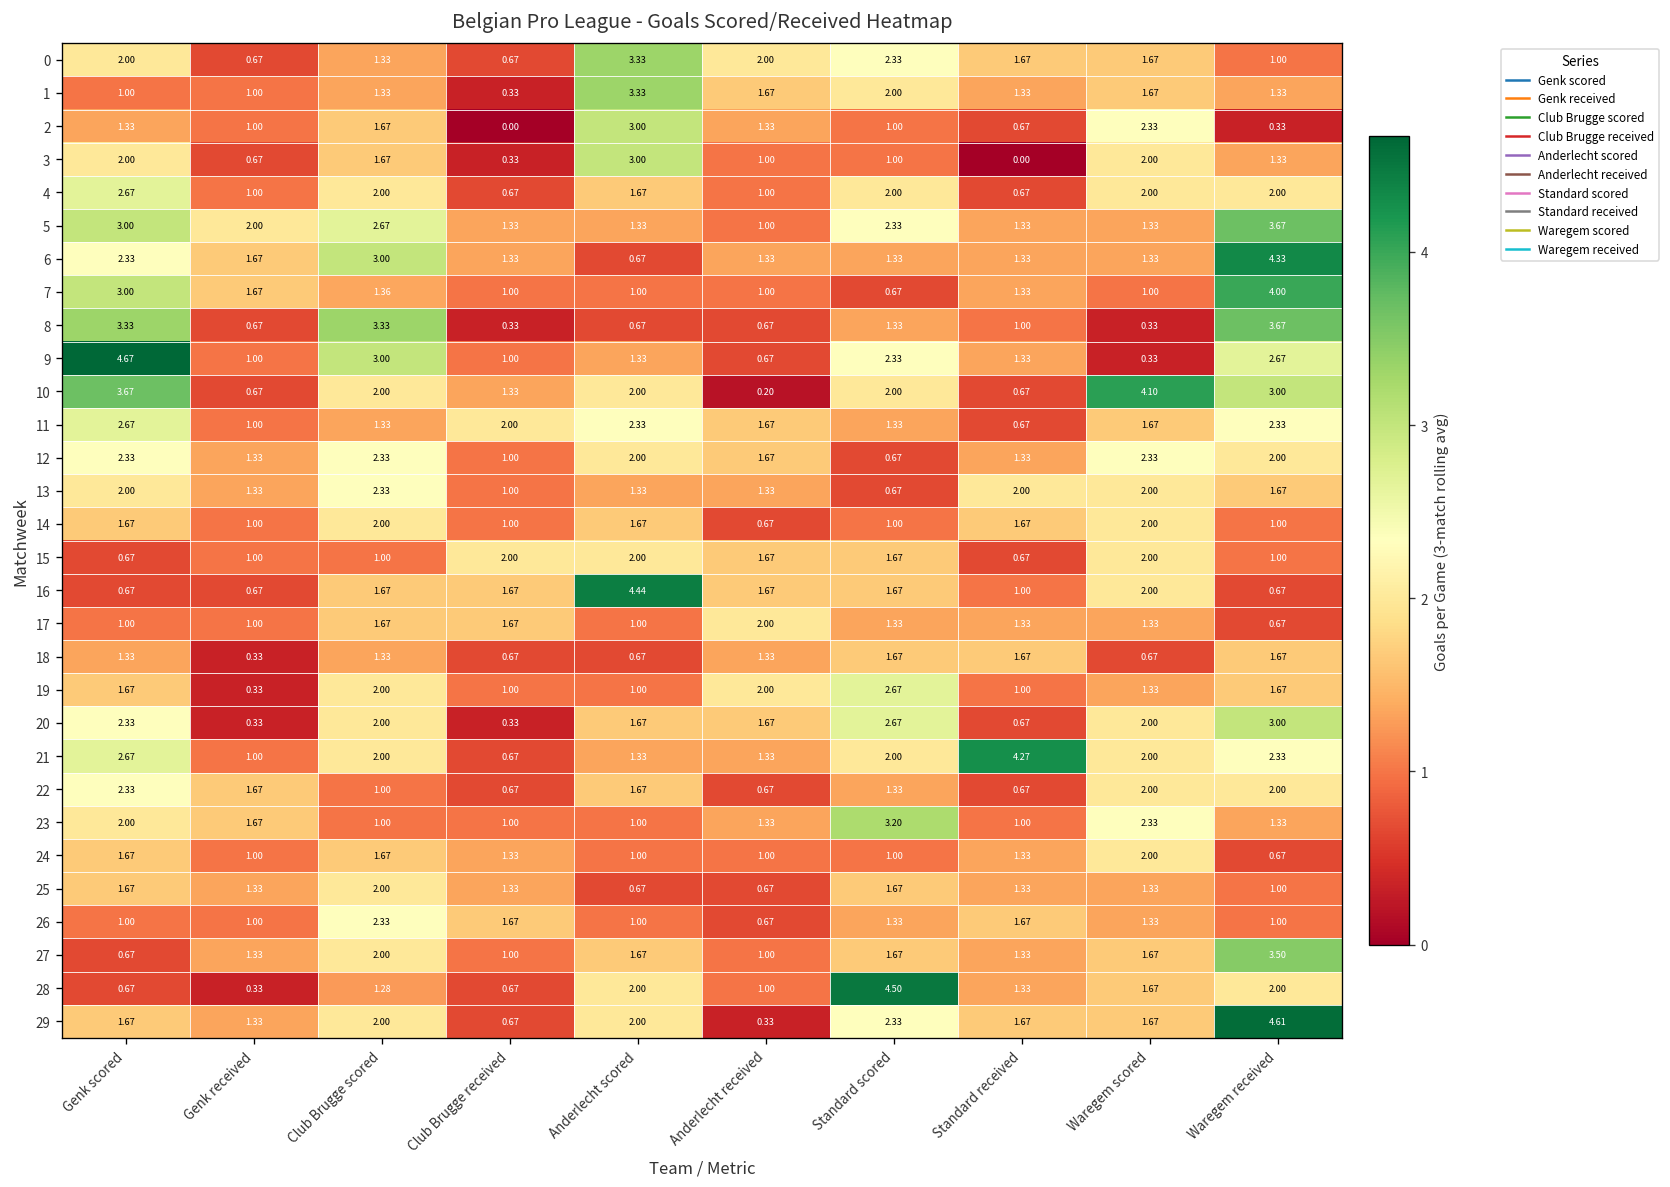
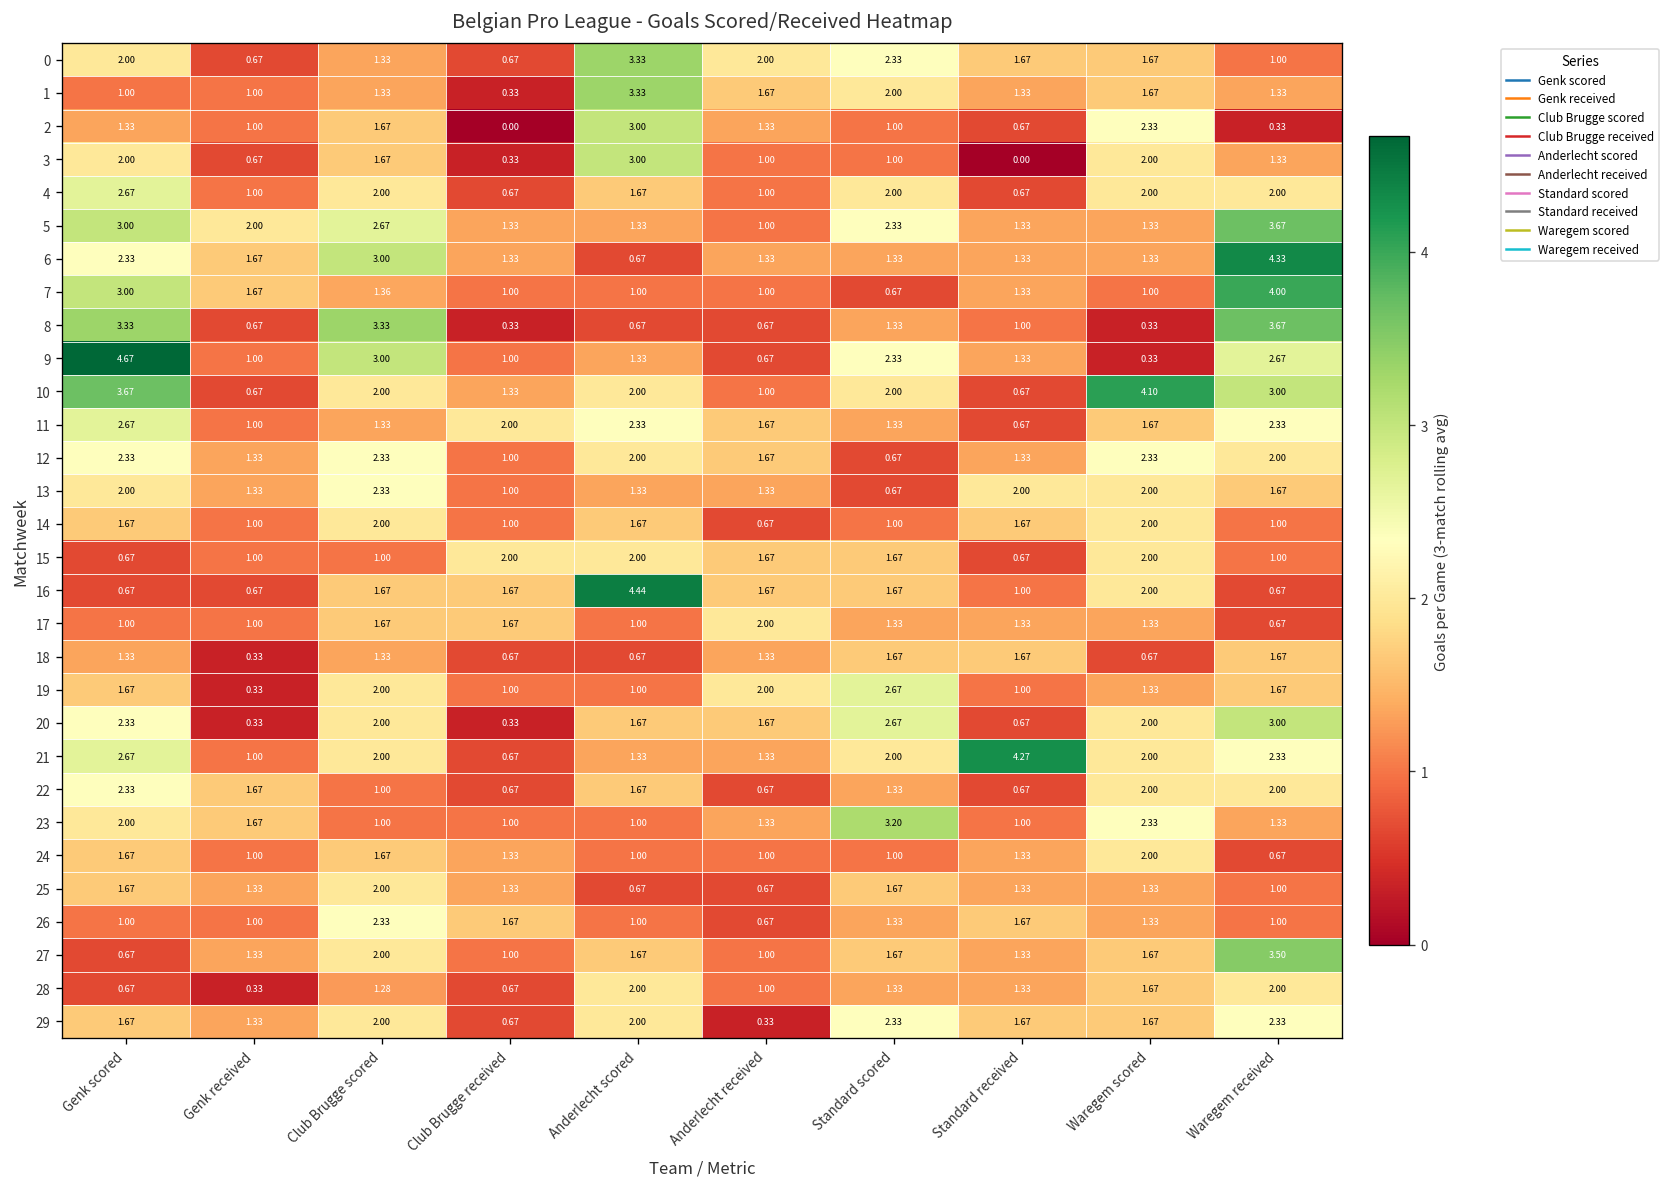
  {
    "10": {
      "Genk scored": 3.67,
      "Genk received": 0.67,
      "Club Brugge scored": 2.00,
      "Club Brugge received": 1.33,
      "Anderlecht scored": 2.00,
-     "Anderlecht received": 0.20,
+     "Anderlecht received": 1.00,
      "Standard scored": 2.00,
      "Standard received": 0.67,
      "Waregem scored": 4.10,
      "Waregem received": 3.00
    },
    "28": {
      "Genk scored": 0.67,
      "Genk received": 0.33,
      "Club Brugge scored": 1.28,
      "Club Brugge received": 0.67,
      "Anderlecht scored": 2.00,
      "Anderlecht received": 1.00,
-     "Standard scored": 4.50,
+     "Standard scored": 1.33,
      "Standard received": 1.33,
      "Waregem scored": 1.67,
      "Waregem received": 2.00
    },
    "29": {
      "Genk scored": 1.67,
      "Genk received": 1.33,
      "Club Brugge scored": 2.00,
      "Club Brugge received": 0.67,
      "Anderlecht scored": 2.00,
      "Anderlecht received": 0.33,
      "Standard scored": 2.33,
      "Standard received": 1.67,
      "Waregem scored": 1.67,
-     "Waregem received": 4.61
+     "Waregem received": 2.33
    }
  }
